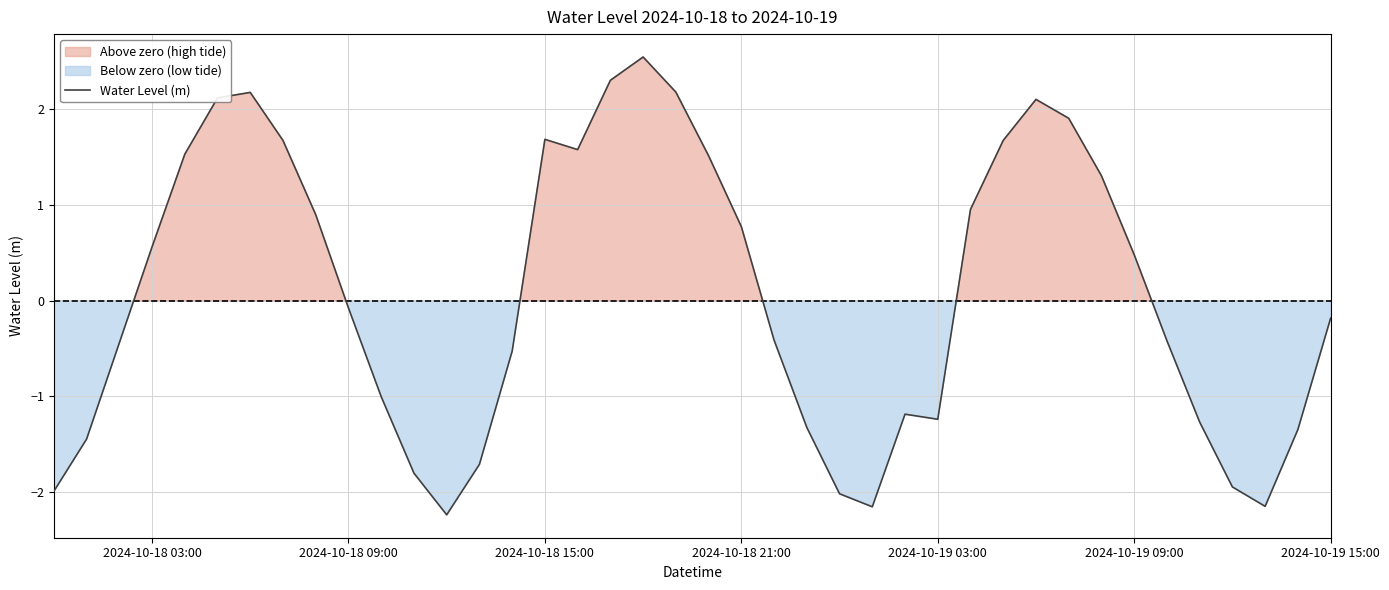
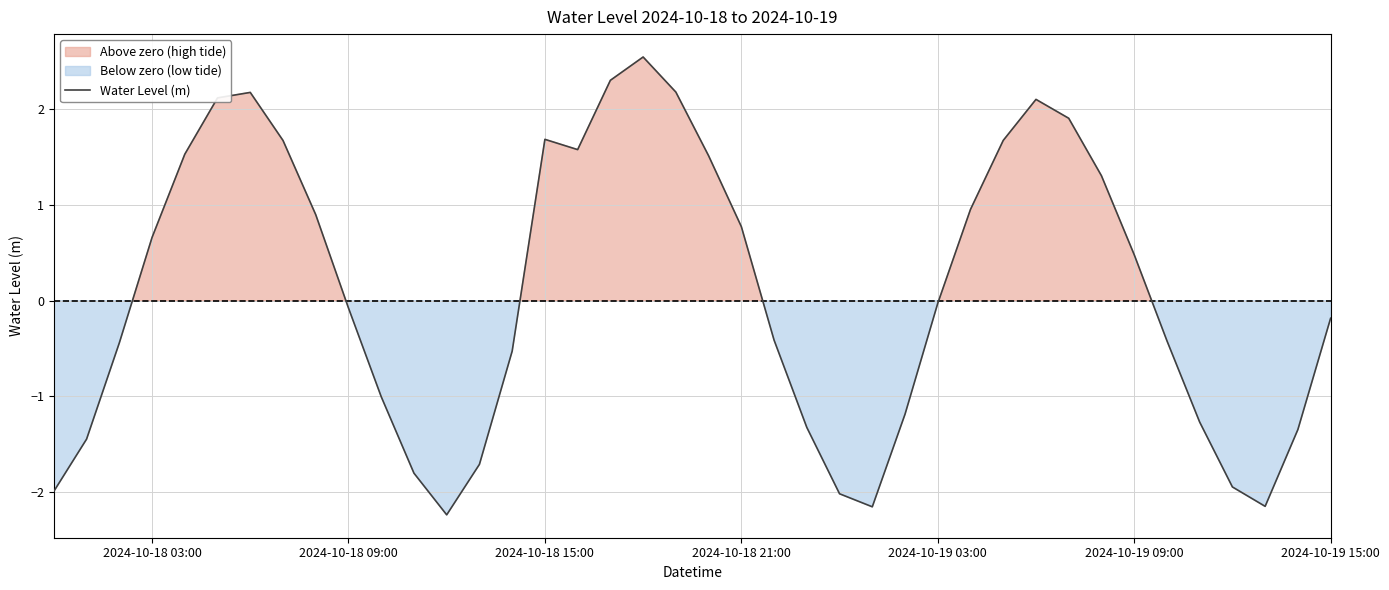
  {
-   "2024-10-18 03:00": 0.6,
+   "2024-10-18 03:00": 0.7,
    "2024-10-18 09:00": -0.1,
    "2024-10-18 15:00": 1.7,
    "2024-10-18 21:00": 0.8,
-   "2024-10-19 03:00": -1.2,
+   "2024-10-19 03:00": 0.0,
    "2024-10-19 09:00": 0.5,
    "2024-10-19 15:00": -0.2
  }
